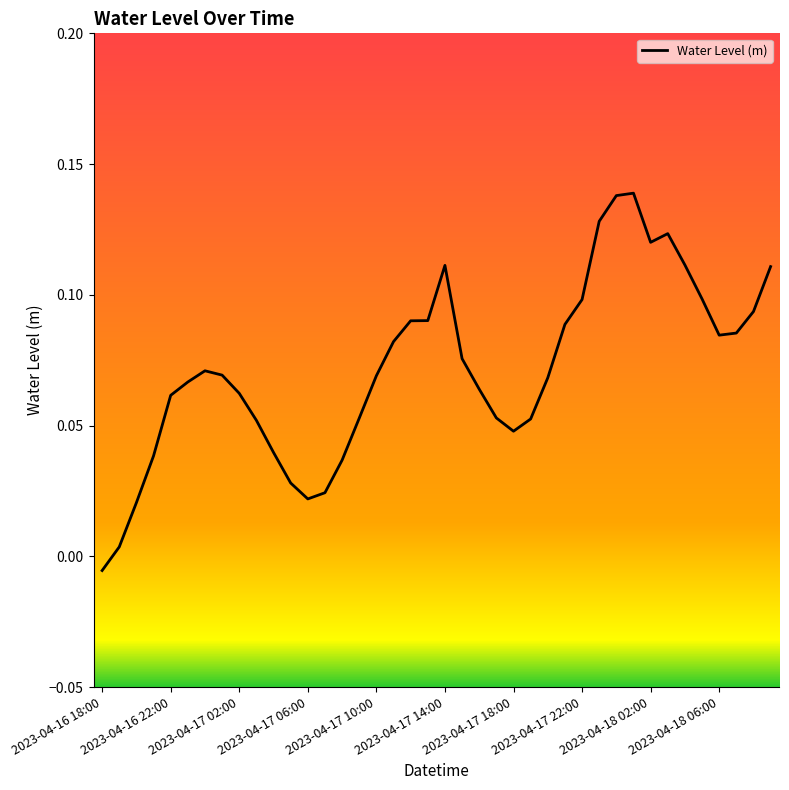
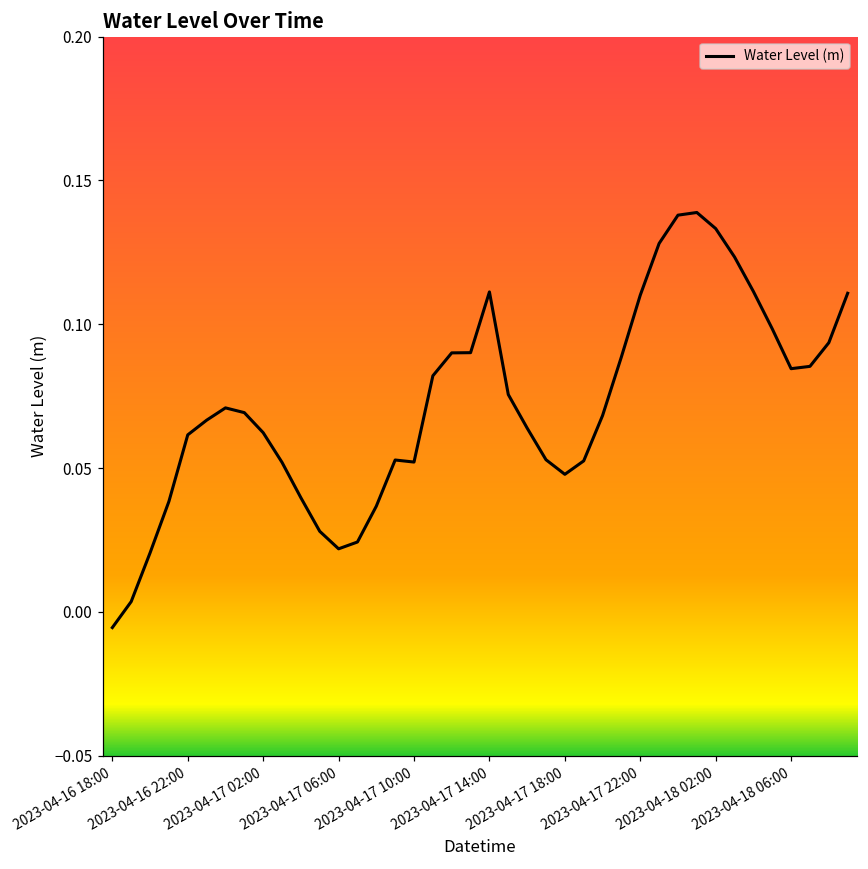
  {
    "2023-04-16 18:00": -0.005,
    "2023-04-16 22:00": 0.062,
    "2023-04-17 02:00": 0.062,
    "2023-04-17 06:00": 0.022,
-   "2023-04-17 10:00": 0.069,
+   "2023-04-17 10:00": 0.052,
    "2023-04-17 14:00": 0.111,
    "2023-04-17 18:00": 0.048,
-   "2023-04-17 22:00": 0.098,
-   "2023-04-18 02:00": 0.120,
+   "2023-04-17 22:00": 0.110,
+   "2023-04-18 02:00": 0.133,
    "2023-04-18 06:00": 0.085
  }
